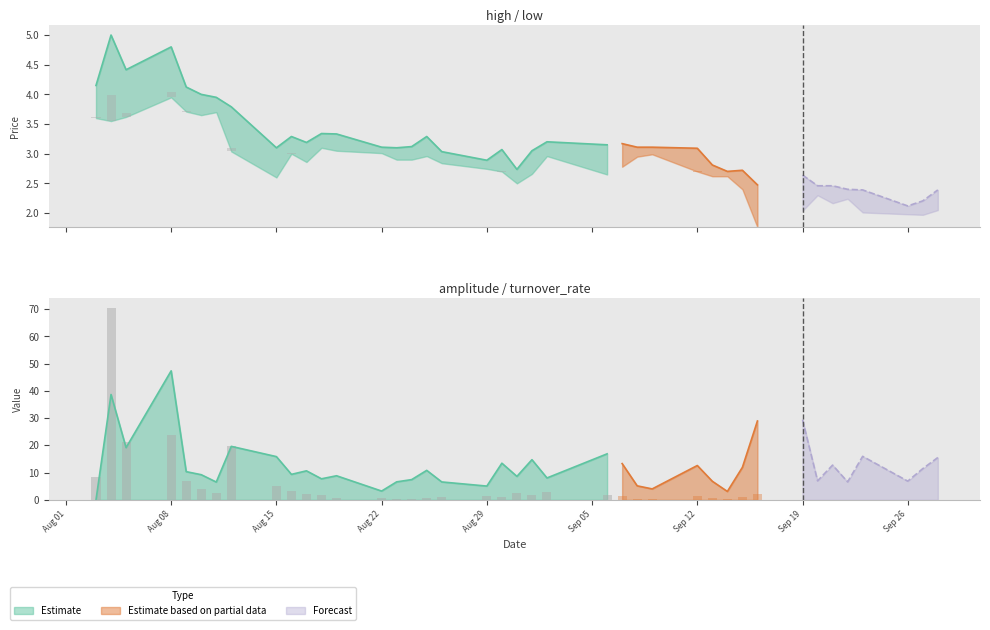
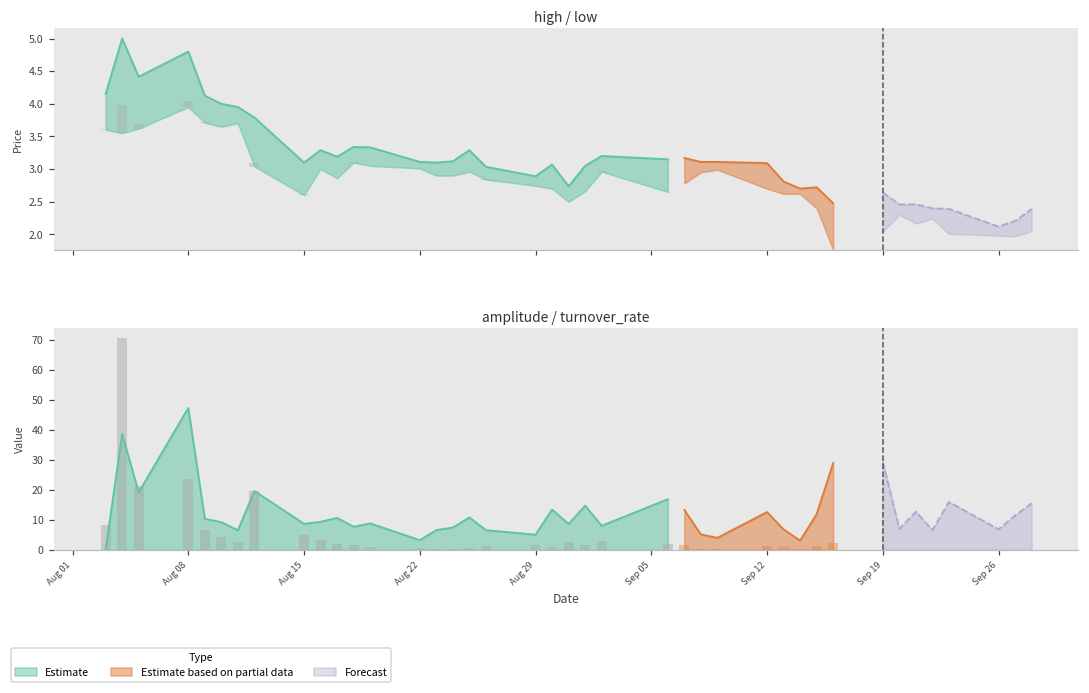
  {
    "amplitude / turnover_rate": {
      "Estimate": {
        "Aug 08": 47,
-       "Aug 15": 16,
+       "Aug 15": 9,
        "Aug 22": 3,
        "Aug 29": 5
      }
    }
  }
